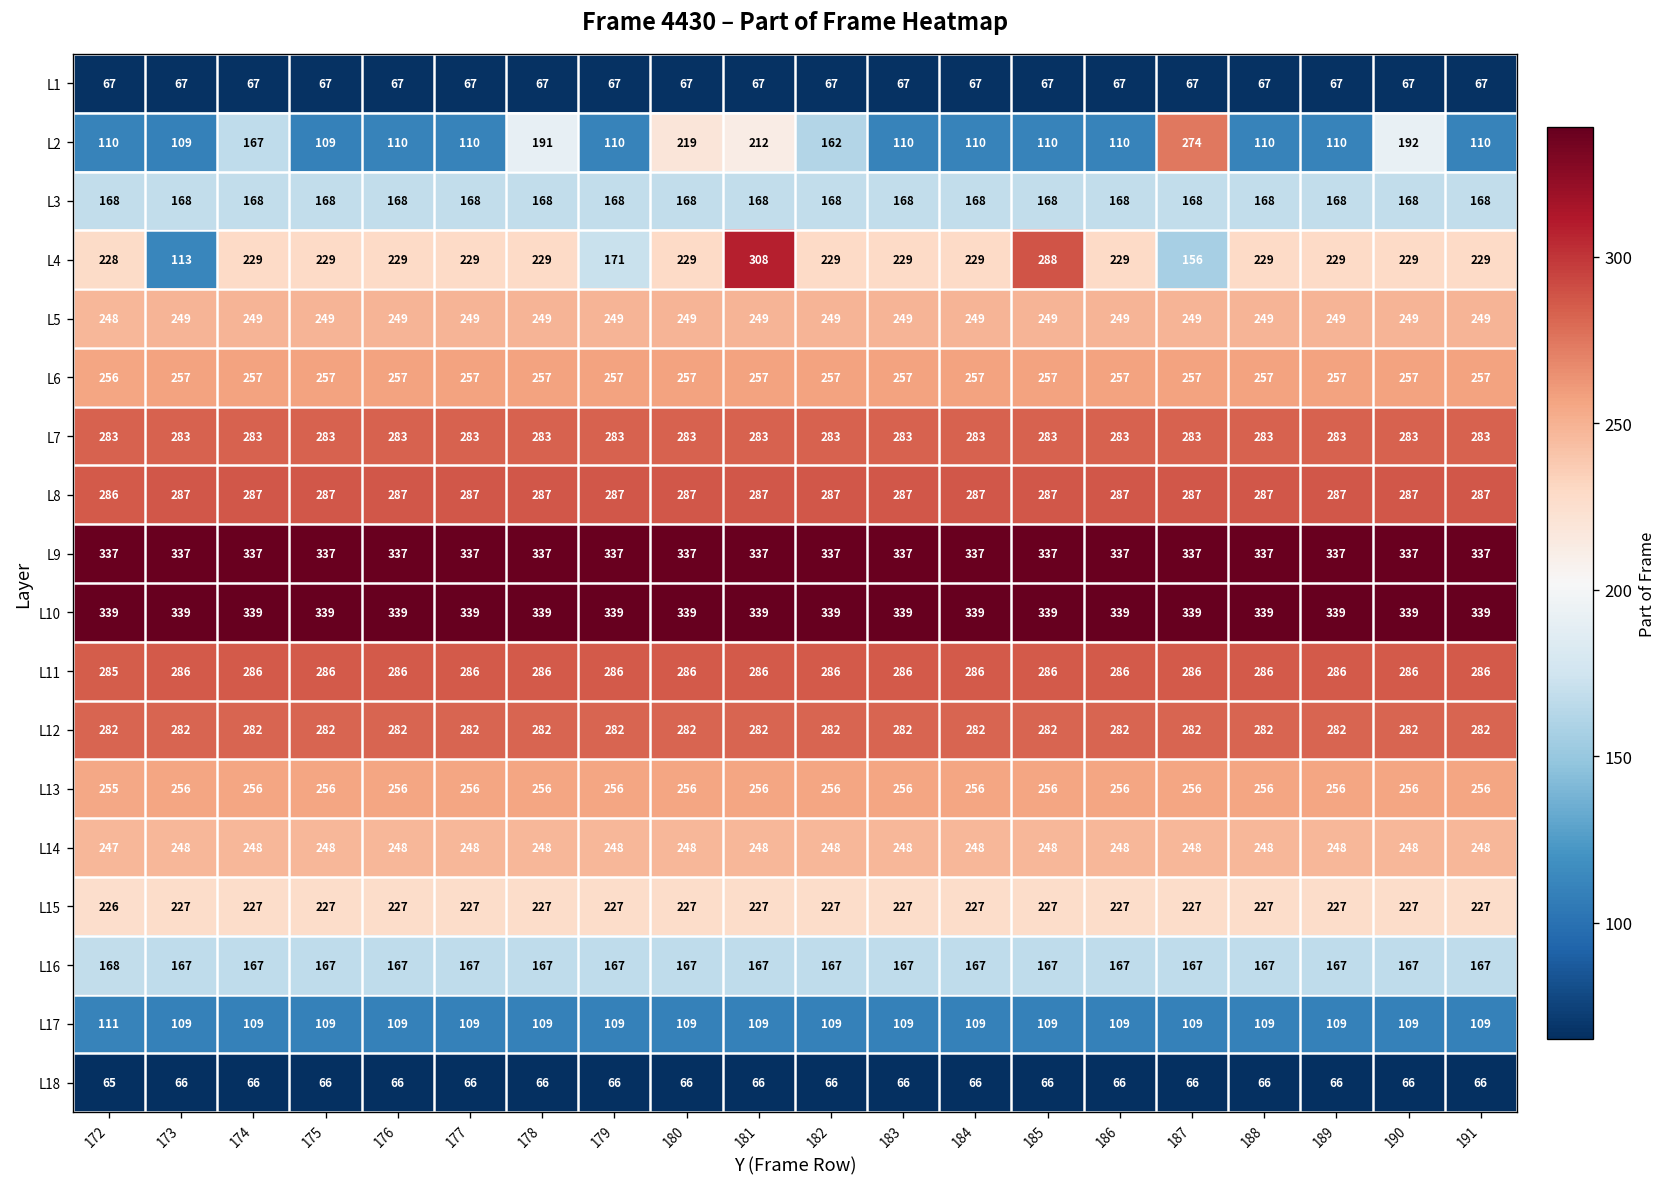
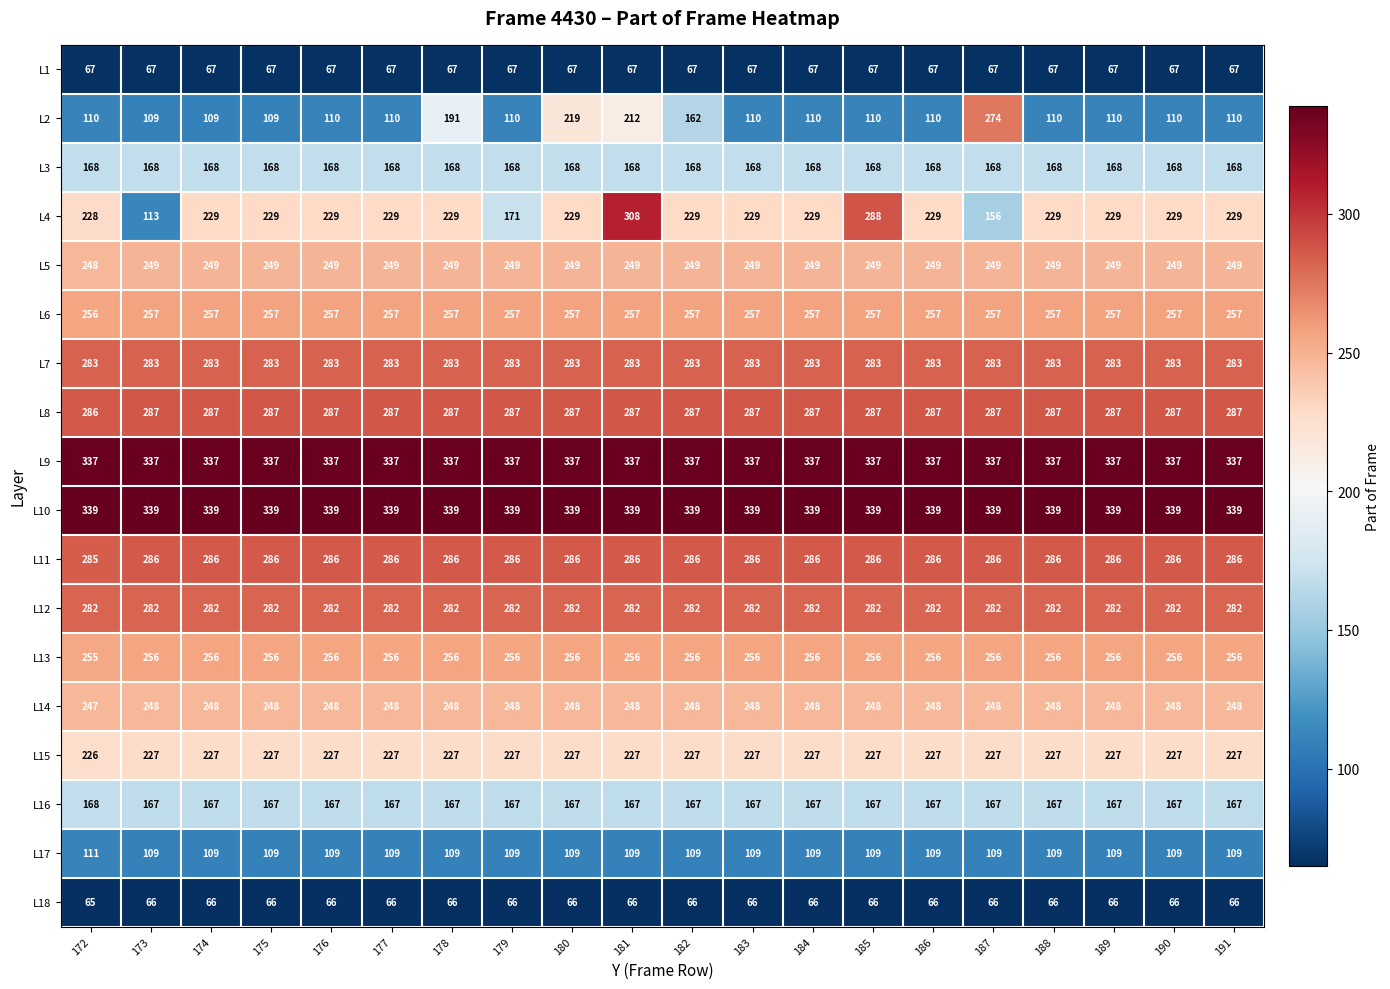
  {
    "L2": {
      "172": 110,
      "173": 109,
-     "174": 167,
+     "174": 109,
      "175": 109,
      "176": 110,
      "177": 110,
      "178": 191,
      "179": 110,
      "180": 219,
      "181": 212,
      "182": 162,
      "183": 110,
      "184": 110,
      "185": 110,
      "186": 110,
      "187": 274,
      "188": 110,
      "189": 110,
-     "190": 192,
+     "190": 110,
      "191": 110
    }
  }
